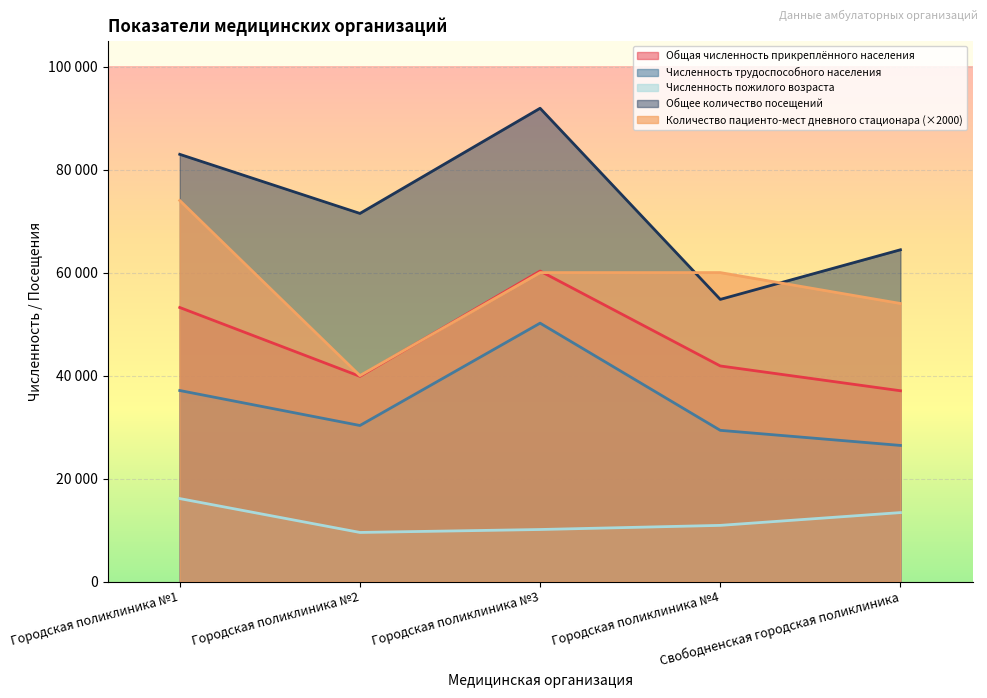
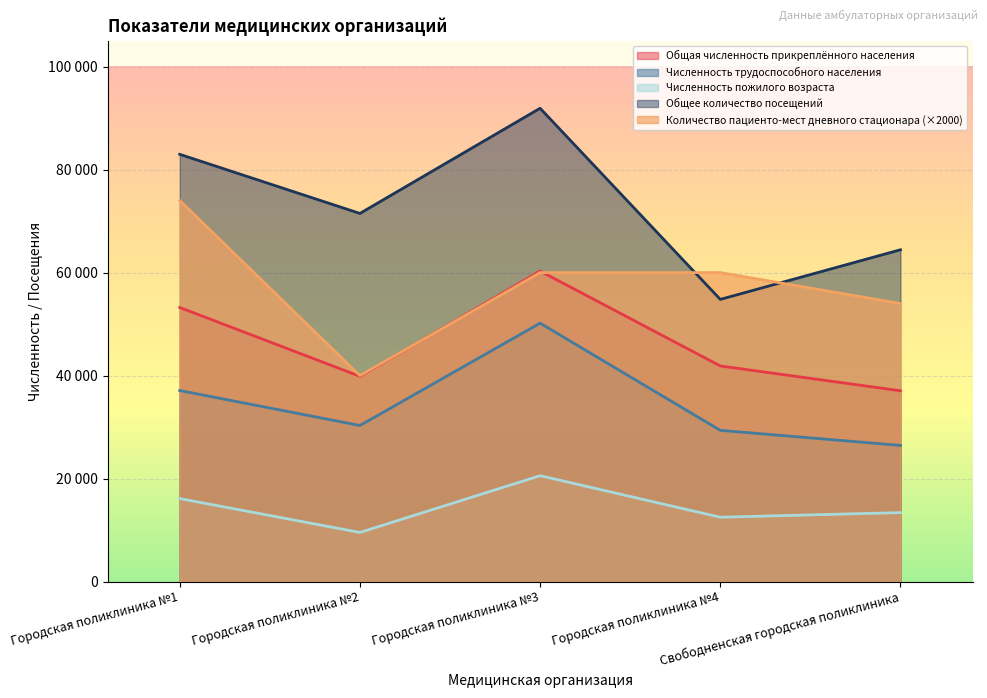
  {
    "Численность пожилого возраста": {
      "Городская поликлиника №1": 16000,
      "Городская поликлиника №2": 10000,
-     "Городская поликлиника №3": 10000,
-     "Городская поликлиника №4": 11000,
+     "Городская поликлиника №3": 21000,
+     "Городская поликлиника №4": 13000,
      "Свободненская городская поликлиника": 13000
    }
  }
